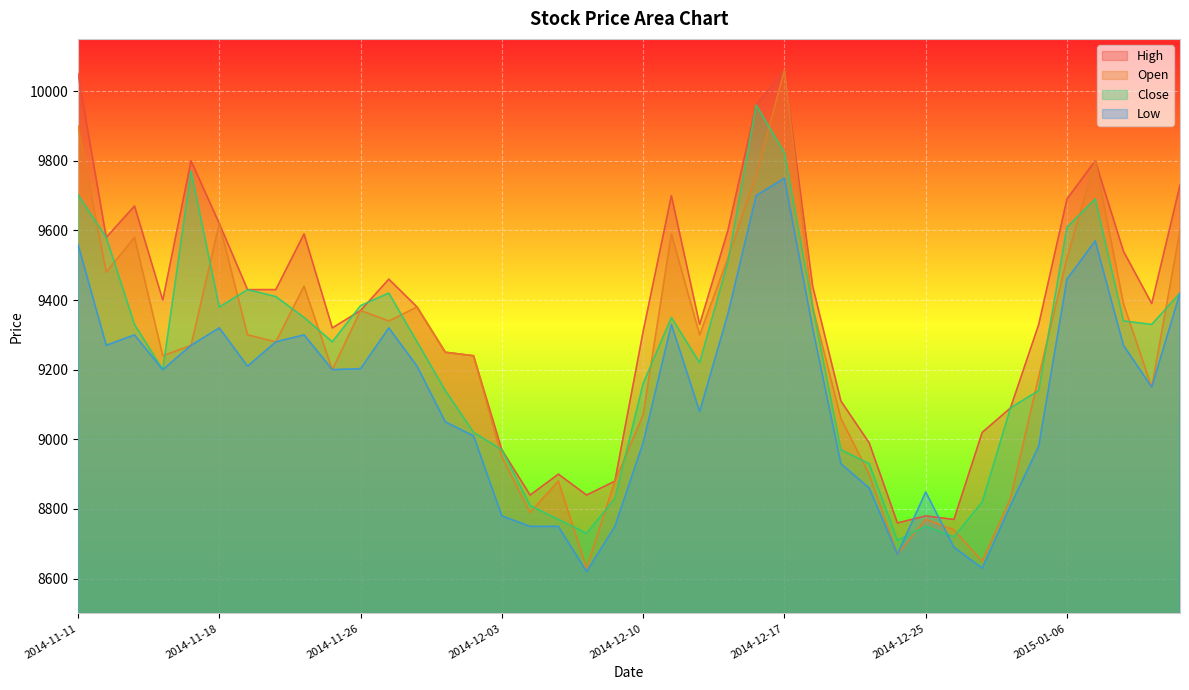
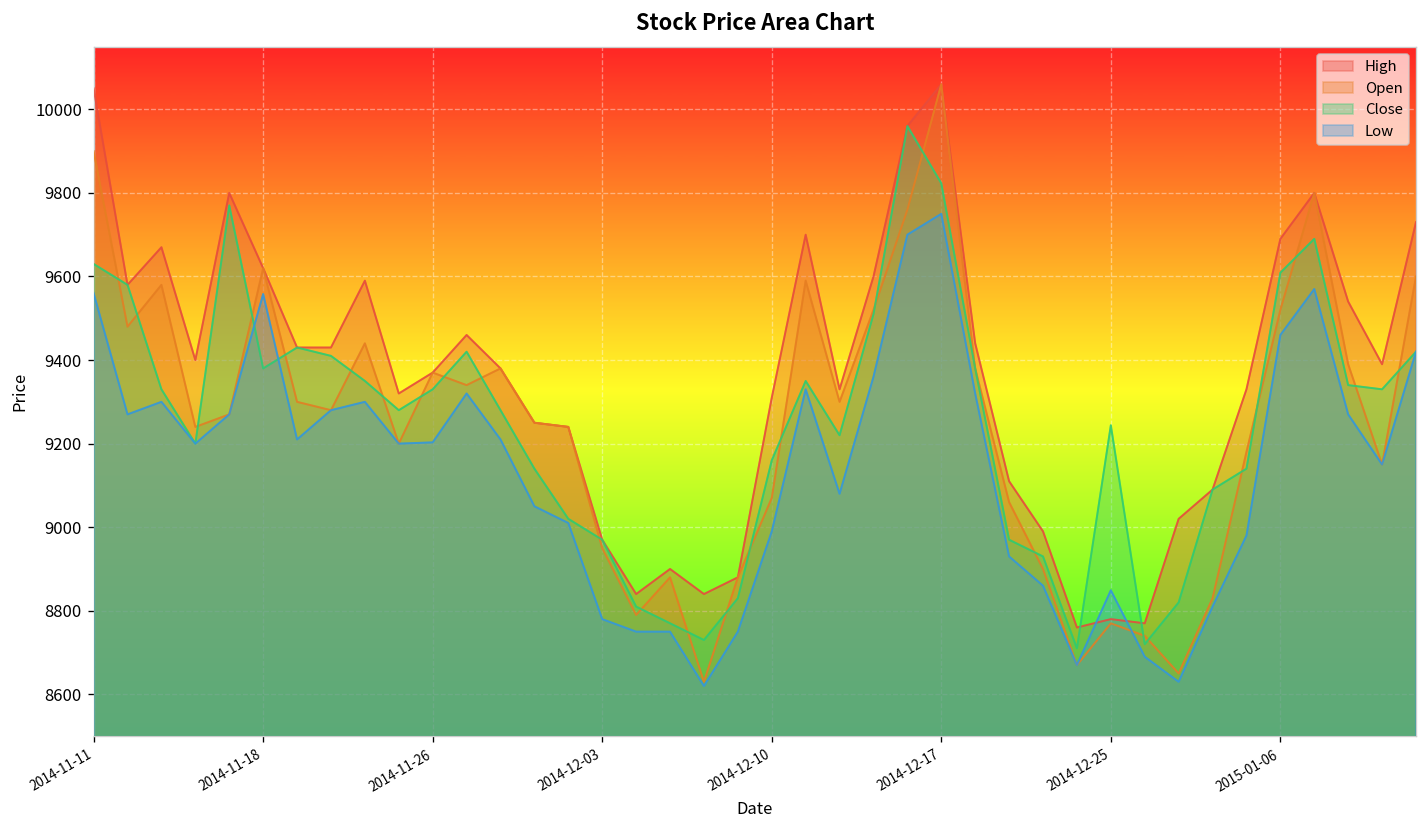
  {
    "Close": {
-     "2014-11-11": 9700,
+     "2014-11-11": 9630,
      "2014-11-18": 9380,
-     "2014-11-26": 9380,
+     "2014-11-26": 9330,
      "2014-12-10": 9160,
      "2014-12-17": 9820,
-     "2014-12-25": 8750,
+     "2014-12-25": 9240,
      "2015-01-06": 9610
    },
    "Low": {
      "2014-11-11": 9560,
-     "2014-11-18": 9320,
+     "2014-11-18": 9560,
      "2014-11-26": 9200,
      "2014-12-03": 8780,
      "2014-12-10": 8990,
      "2014-12-17": 9750,
      "2014-12-25": 8850,
      "2015-01-06": 9460
    }
  }
